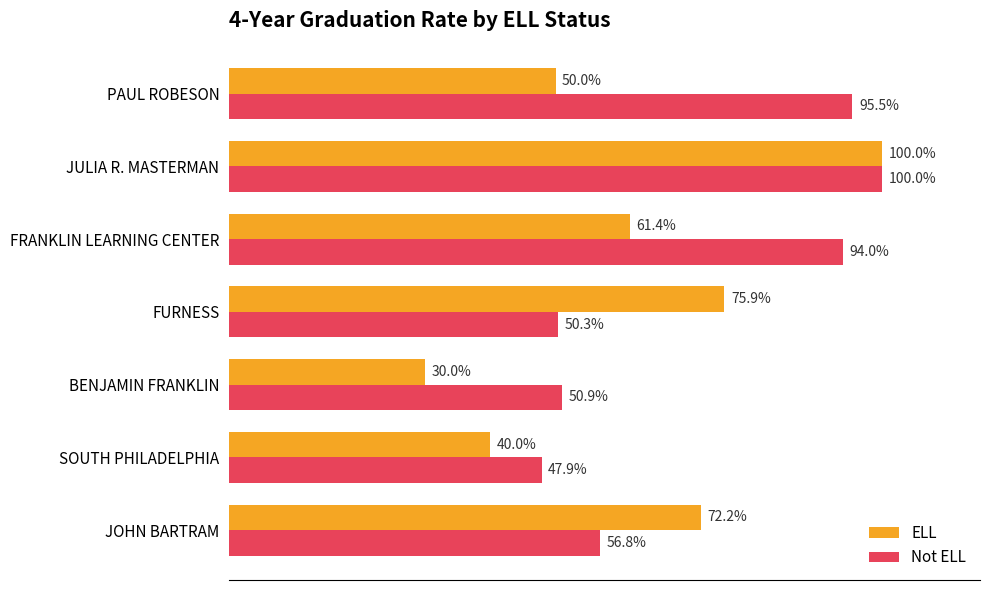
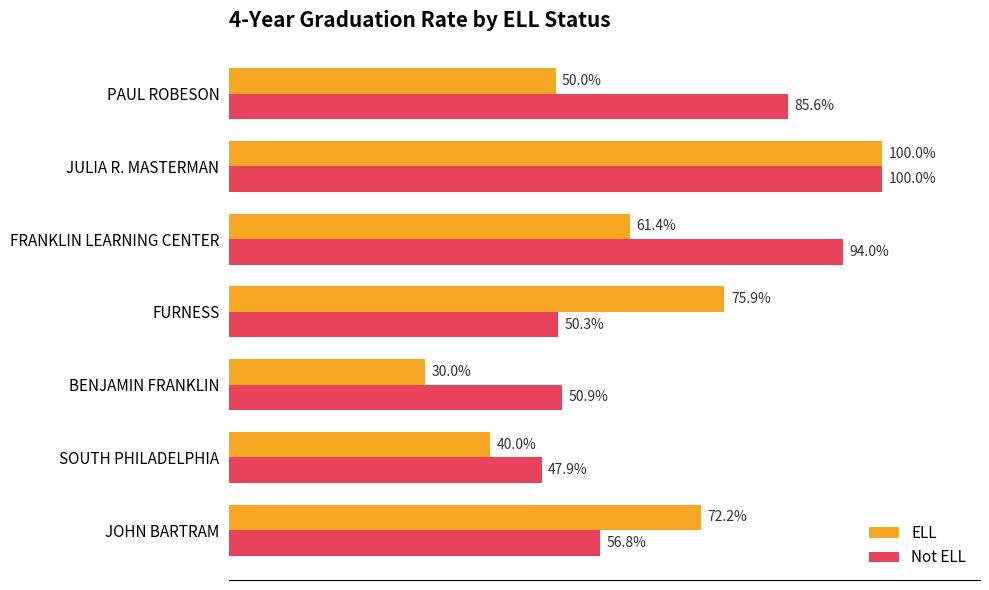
  {
    "ELL": {
      "PAUL ROBESON": "50.0%",
      "JULIA R. MASTERMAN": "100.0%",
      "FRANKLIN LEARNING CENTER": "61.4%",
      "FURNESS": "75.9%",
      "BENJAMIN FRANKLIN": "30.0%",
      "SOUTH PHILADELPHIA": "40.0%",
      "JOHN BARTRAM": "72.2%"
    },
    "Not ELL": {
-     "PAUL ROBESON": "95.5%",
+     "PAUL ROBESON": "85.6%",
      "JULIA R. MASTERMAN": "100.0%",
      "FRANKLIN LEARNING CENTER": "94.0%",
      "FURNESS": "50.3%",
      "BENJAMIN FRANKLIN": "50.9%",
      "SOUTH PHILADELPHIA": "47.9%",
      "JOHN BARTRAM": "56.8%"
    }
  }
